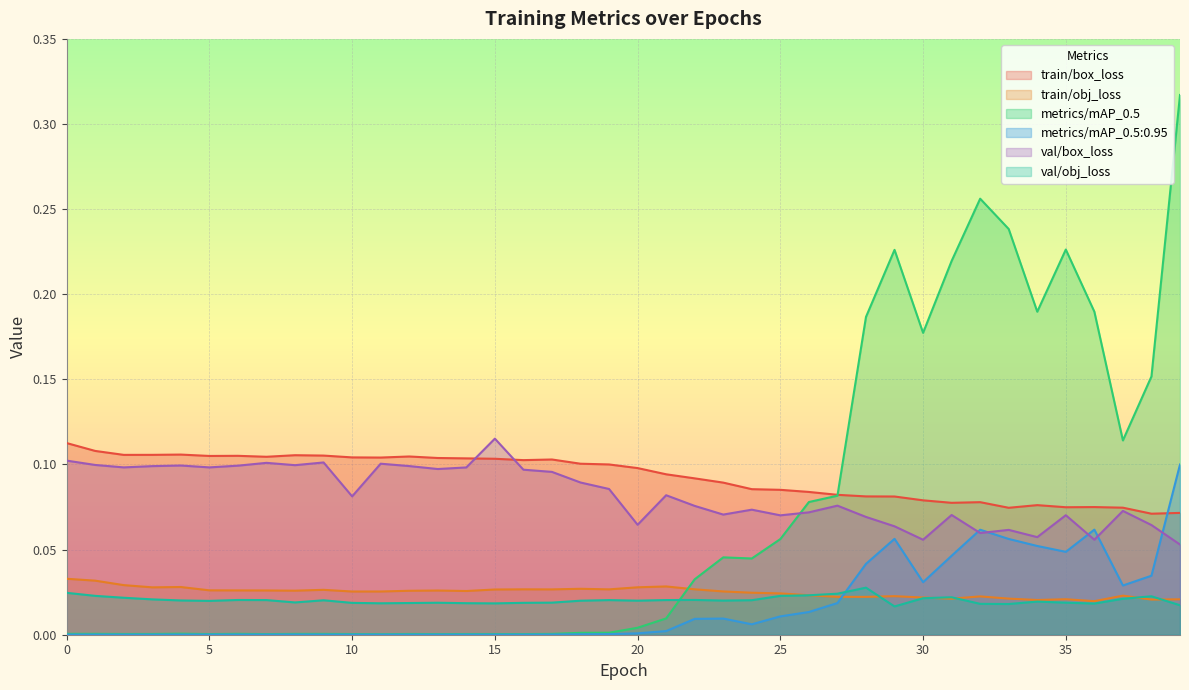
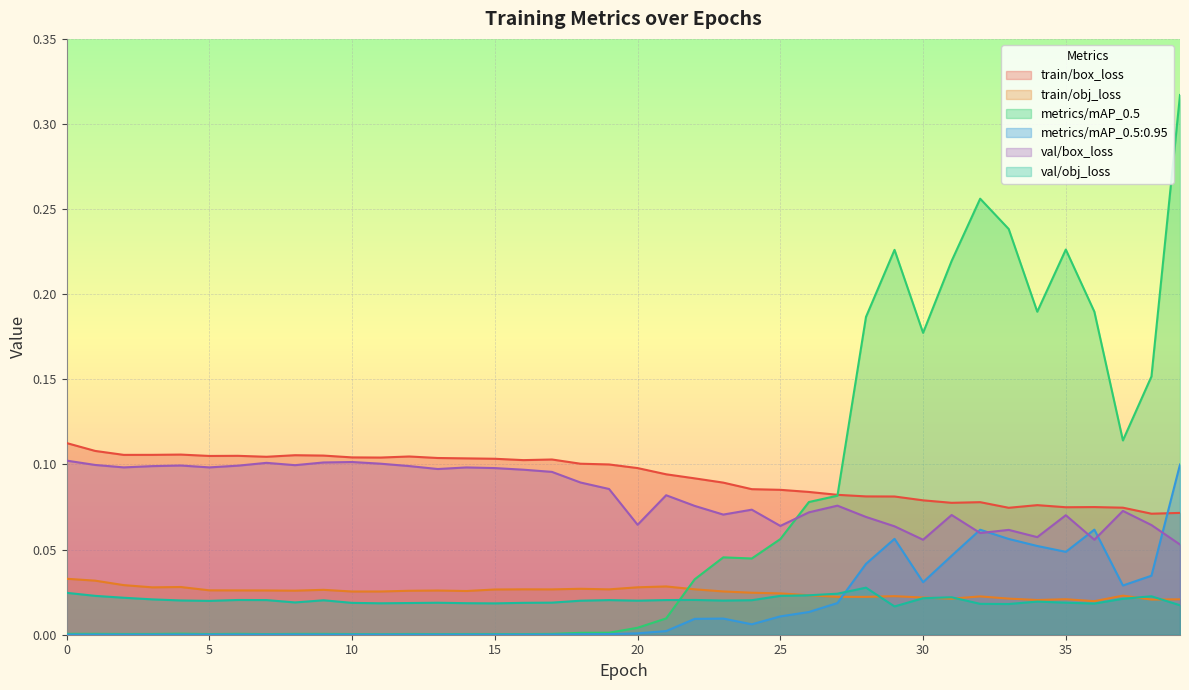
  {
    "val/box_loss": {
      "0": 0.102,
      "5": 0.098,
-     "10": 0.081,
-     "15": 0.115,
+     "10": 0.101,
+     "15": 0.098,
      "20": 0.065,
-     "25": 0.070,
+     "25": 0.064,
      "30": 0.056,
      "35": 0.070
    }
  }
